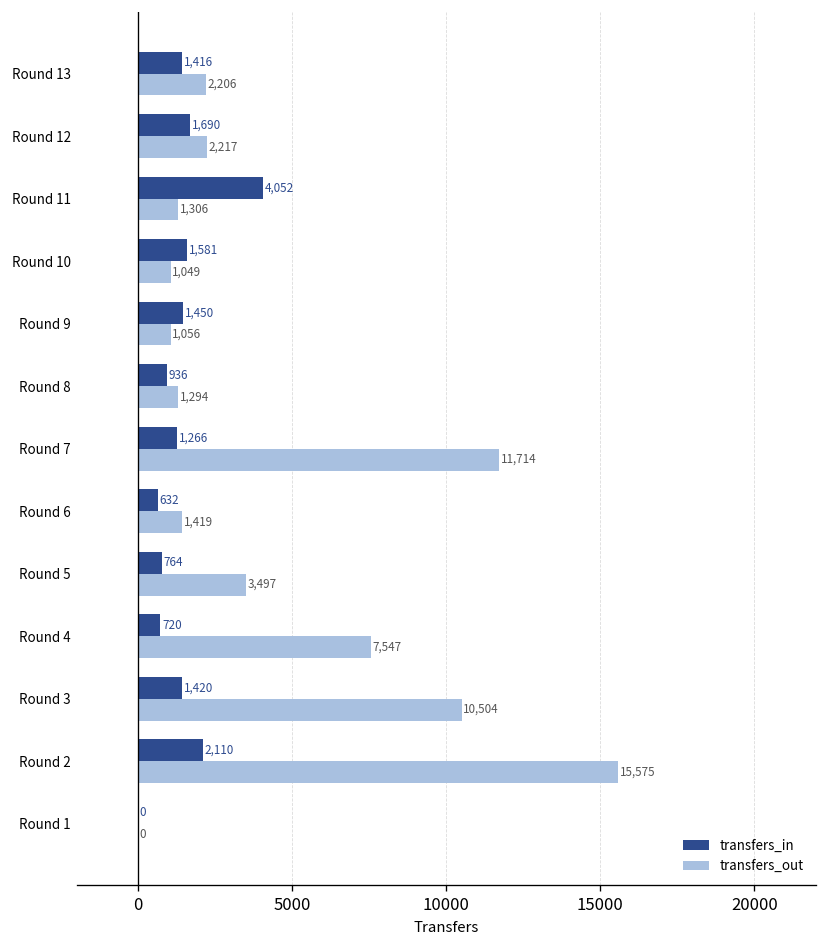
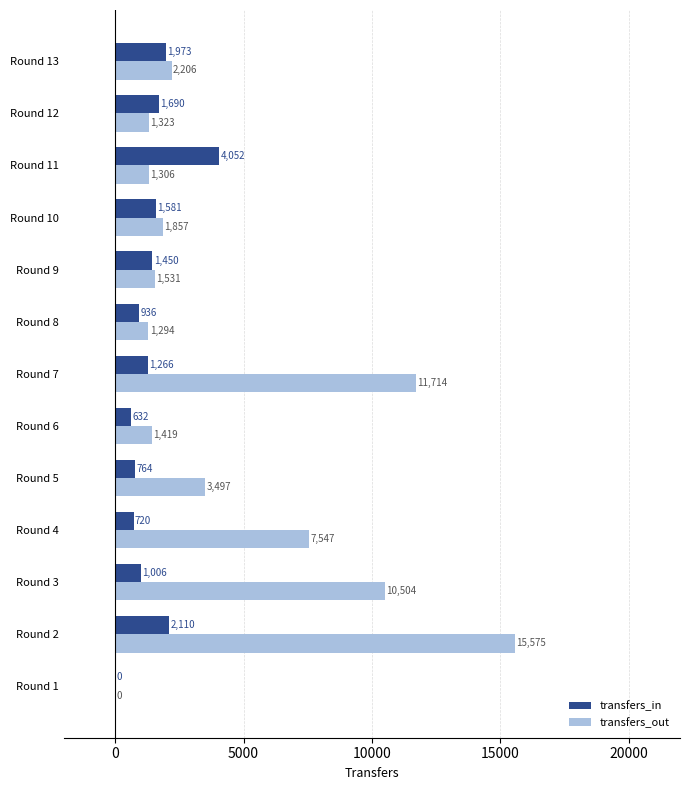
  {
    "transfers_in": {
-     "Round 13": "1,416",
+     "Round 13": "1,973",
      "Round 12": "1,690",
      "Round 11": "4,052",
      "Round 10": "1,581",
      "Round 9": "1,450",
      "Round 8": "936",
      "Round 7": "1,266",
      "Round 6": "632",
      "Round 5": "764",
      "Round 4": "720",
-     "Round 3": "1,420",
+     "Round 3": "1,006",
      "Round 2": "2,110",
      "Round 1": "0"
    },
    "transfers_out": {
      "Round 13": "2,206",
-     "Round 12": "2,217",
+     "Round 12": "1,323",
      "Round 11": "1,306",
-     "Round 10": "1,049",
-     "Round 9": "1,056",
+     "Round 10": "1,857",
+     "Round 9": "1,531",
      "Round 8": "1,294",
      "Round 7": "11,714",
      "Round 6": "1,419",
      "Round 5": "3,497",
      "Round 4": "7,547",
      "Round 3": "10,504",
      "Round 2": "15,575",
      "Round 1": "0"
    }
  }
